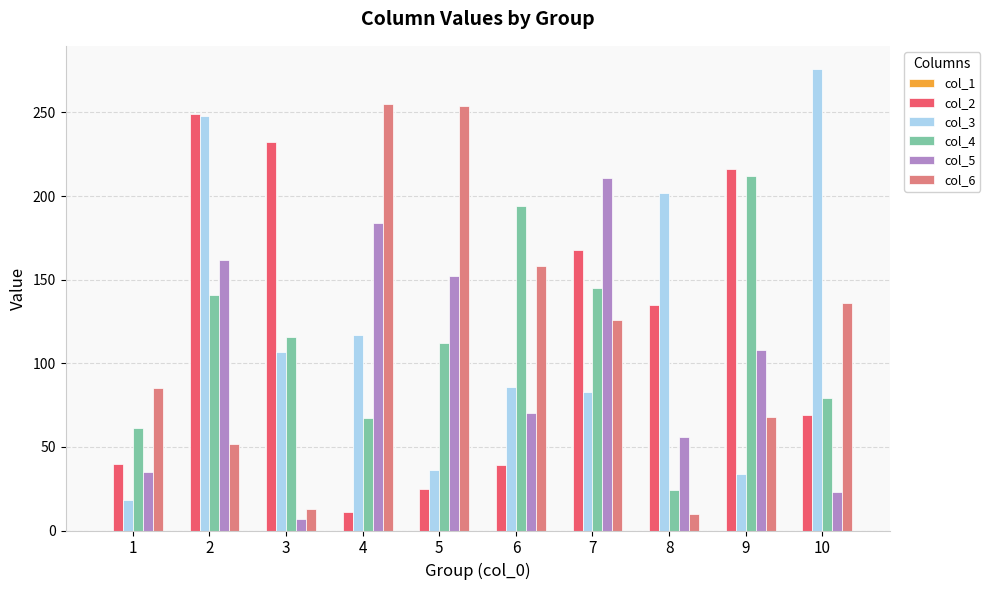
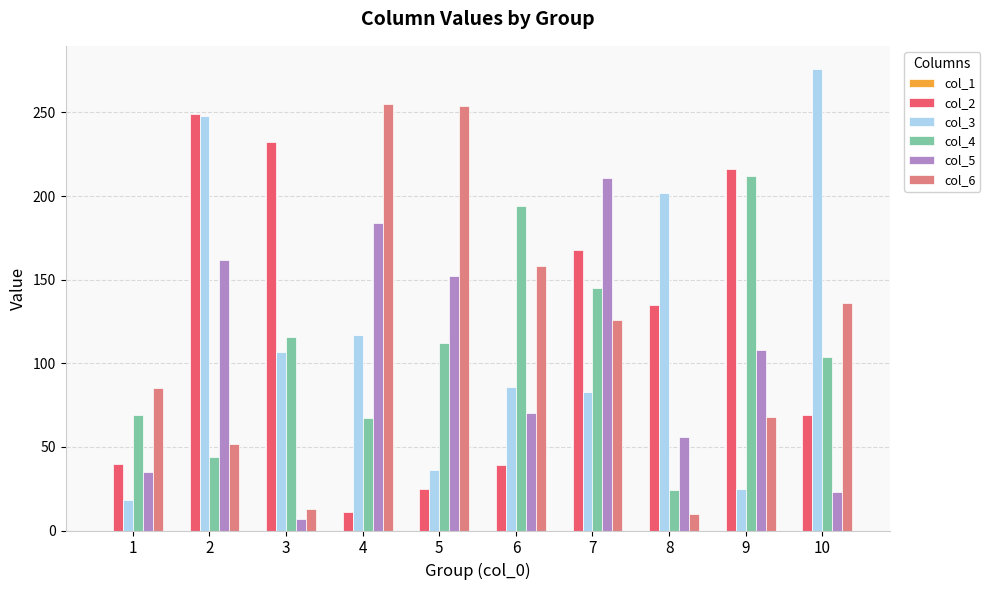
  {
    "col_1": {
      "1": 0,
      "2": 0,
      "3": 0,
      "4": 0,
      "5": 0,
      "6": 0,
      "7": 0,
      "8": 0,
      "9": 0,
      "10": 0
    },
    "col_3": {
      "1": 18,
      "2": 248,
      "3": 107,
      "4": 117,
      "5": 36,
      "6": 86,
      "7": 83,
      "8": 202,
-     "9": 34,
+     "9": 25,
      "10": 276
    },
    "col_4": {
-     "1": 61,
-     "2": 141,
+     "1": 69,
+     "2": 44,
      "3": 116,
      "4": 67,
      "5": 112,
      "6": 194,
      "7": 145,
      "8": 24,
      "9": 212,
-     "10": 79
+     "10": 104
    },
    "col_5": {
      "1": 35,
      "2": 162,
      "3": 7,
      "4": 184,
      "5": 152,
      "6": 70,
      "7": 211,
      "8": 56,
      "9": 108,
      "10": 23
    }
  }
